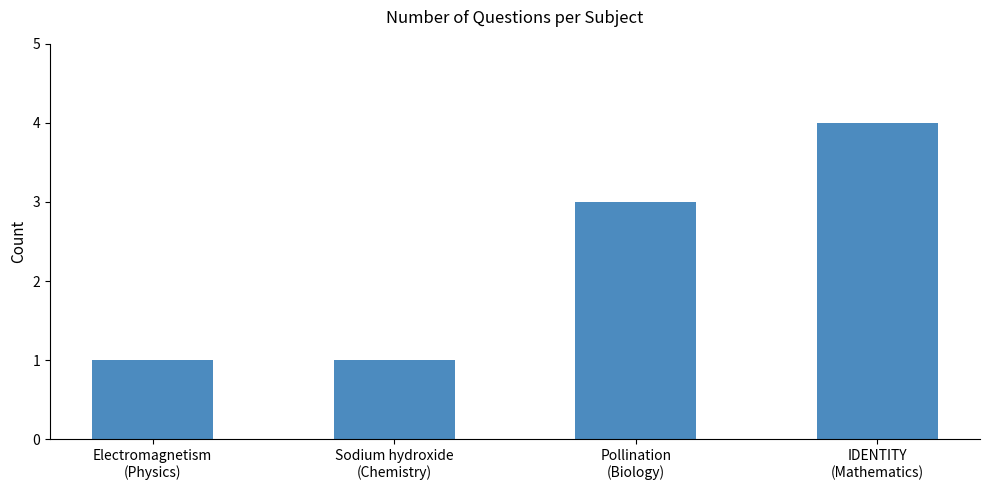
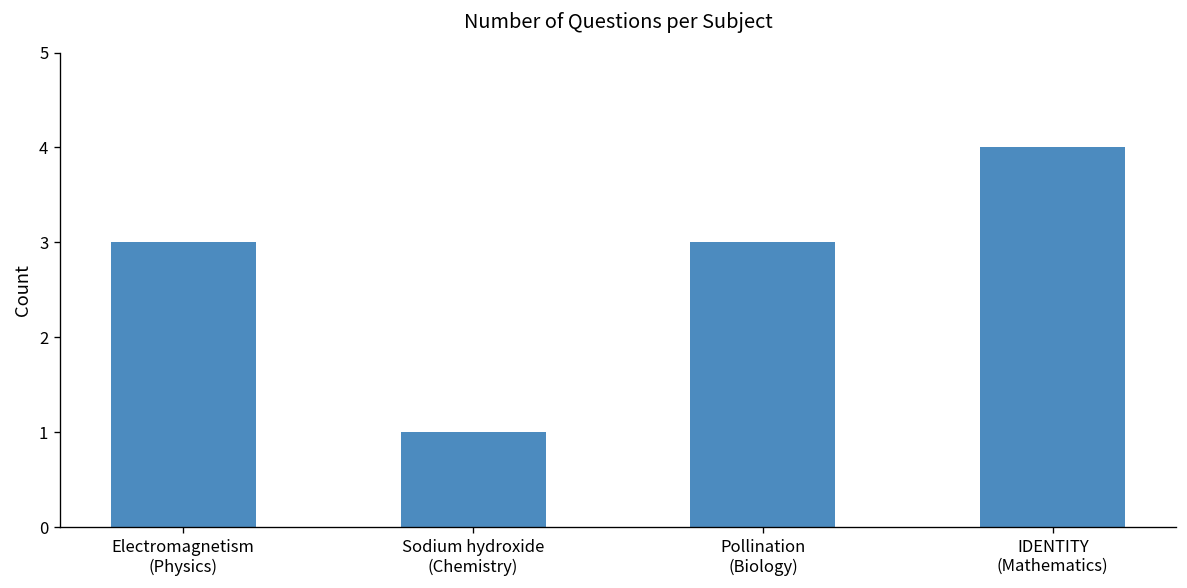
  {
-   "Electromagnetism (Physics)": 1,
+   "Electromagnetism (Physics)": 3,
    "Sodium hydroxide (Chemistry)": 1,
    "Pollination (Biology)": 3,
    "IDENTITY (Mathematics)": 4
  }
